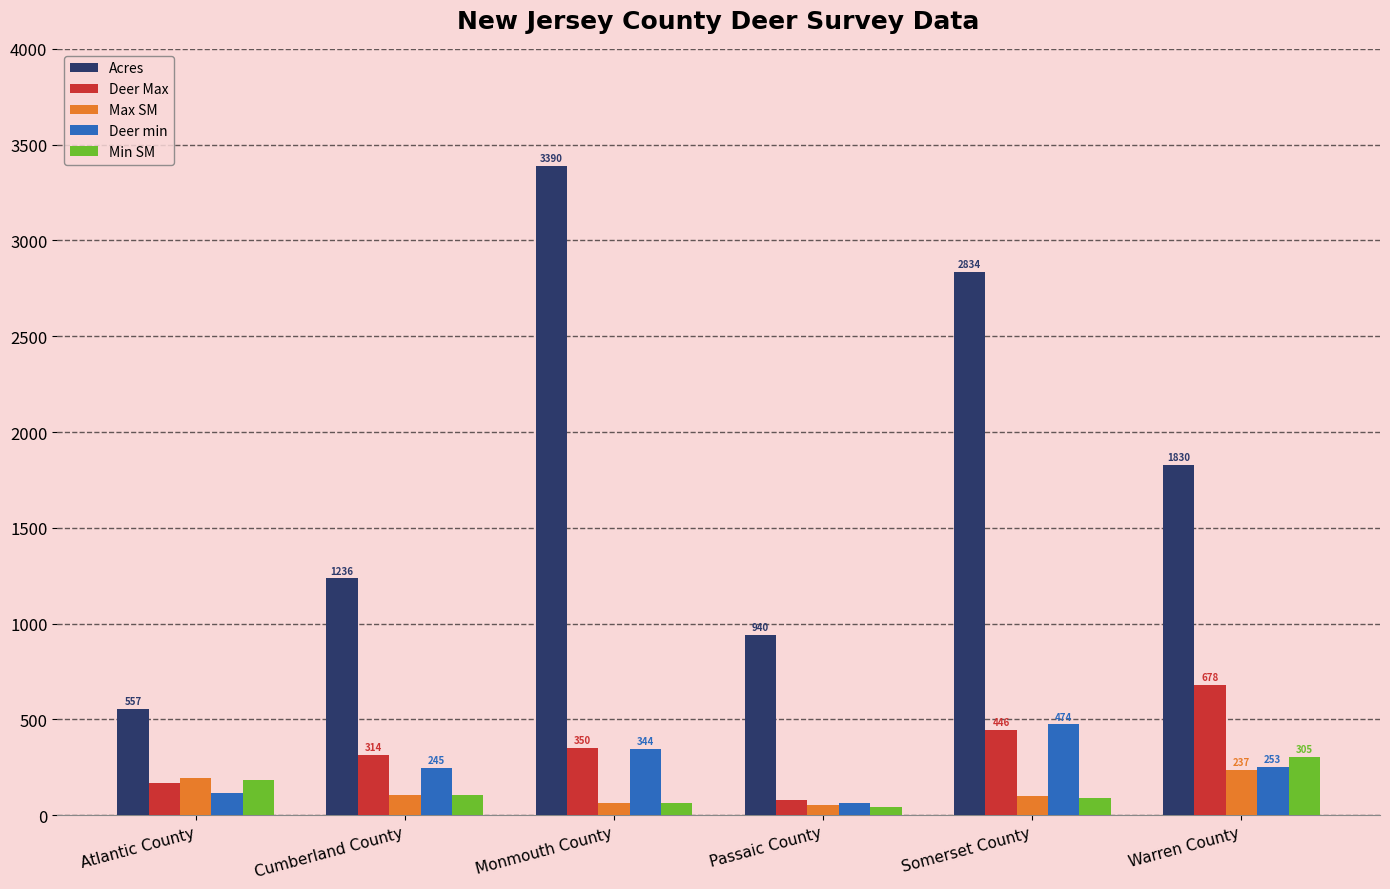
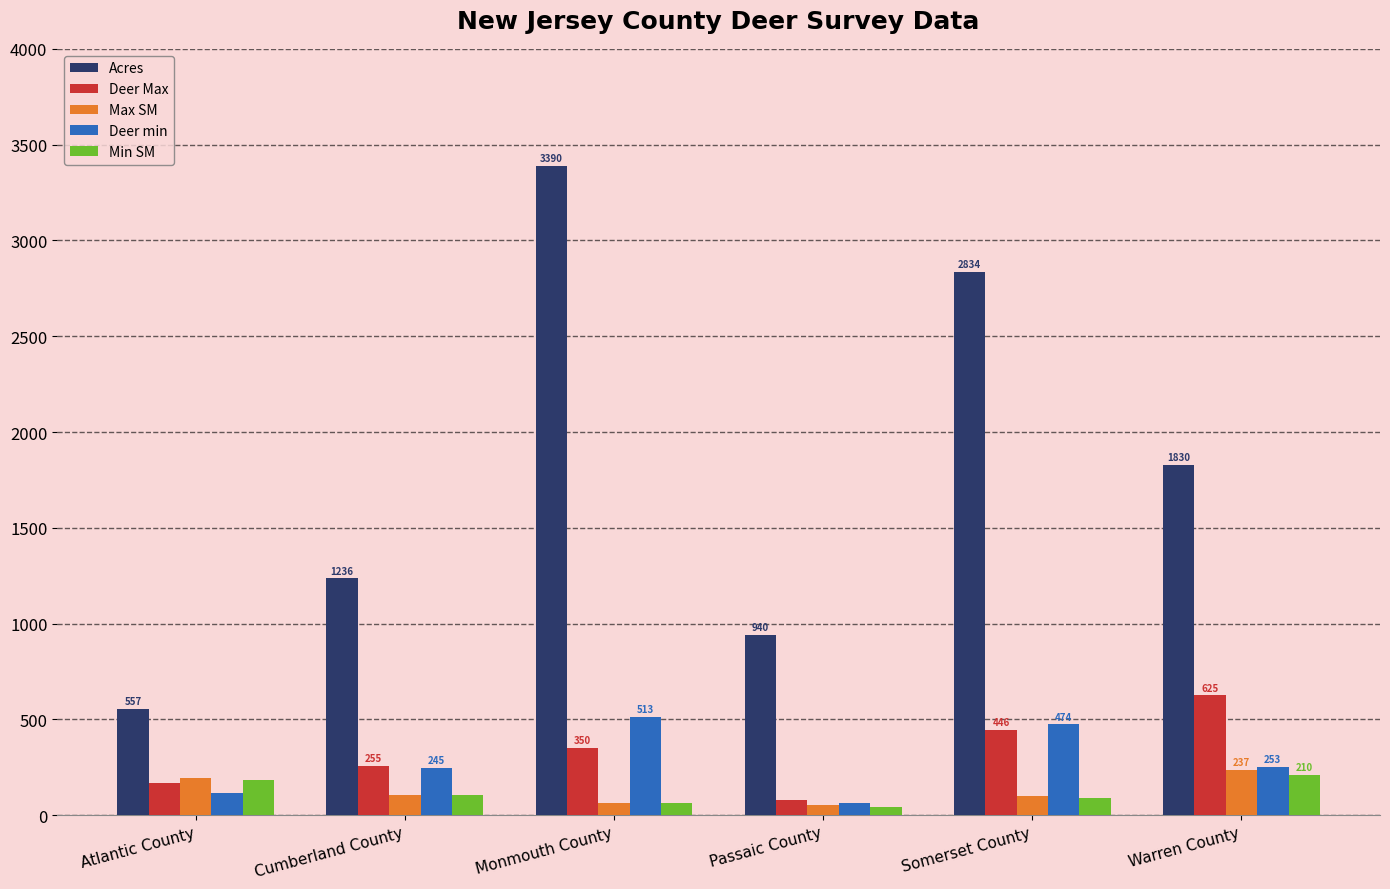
  {
    "Acres": {
      "Atlantic County": 557,
      "Cumberland County": 1236,
      "Monmouth County": 3390,
      "Passaic County": 940,
      "Somerset County": 2834,
      "Warren County": 1830
    },
    "Deer Max": {
-     "Cumberland County": 314,
+     "Cumberland County": 255,
      "Monmouth County": 350,
      "Somerset County": 446,
-     "Warren County": 678
+     "Warren County": 625
    },
    "Max SM": {
      "Warren County": 237
    },
    "Deer min": {
      "Cumberland County": 245,
-     "Monmouth County": 344,
+     "Monmouth County": 513,
      "Somerset County": 474,
      "Warren County": 253
    },
    "Min SM": {
-     "Warren County": 305
+     "Warren County": 210
    }
  }
